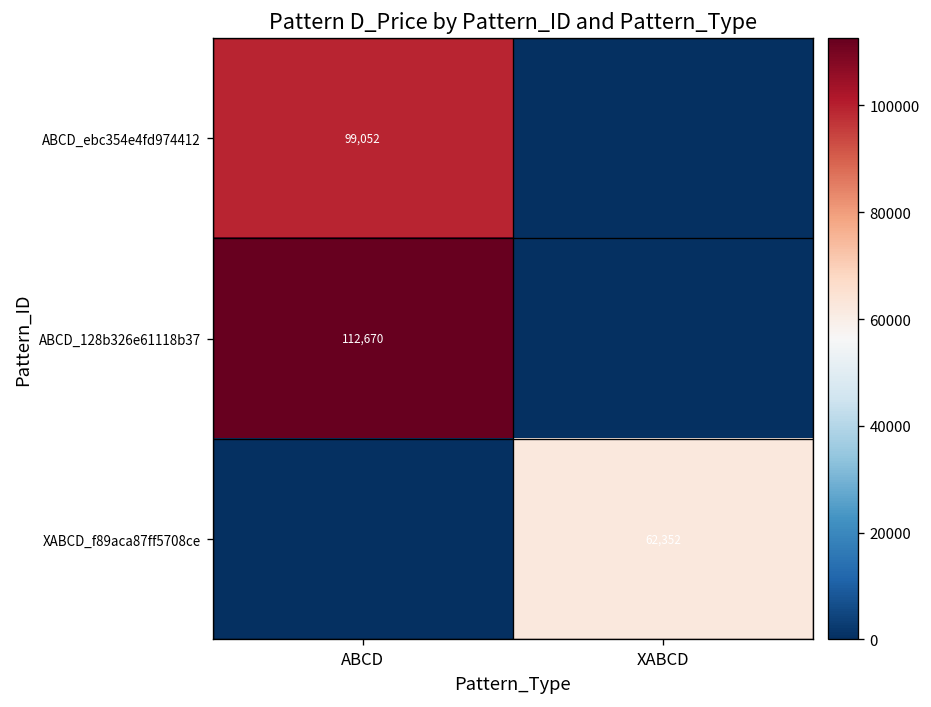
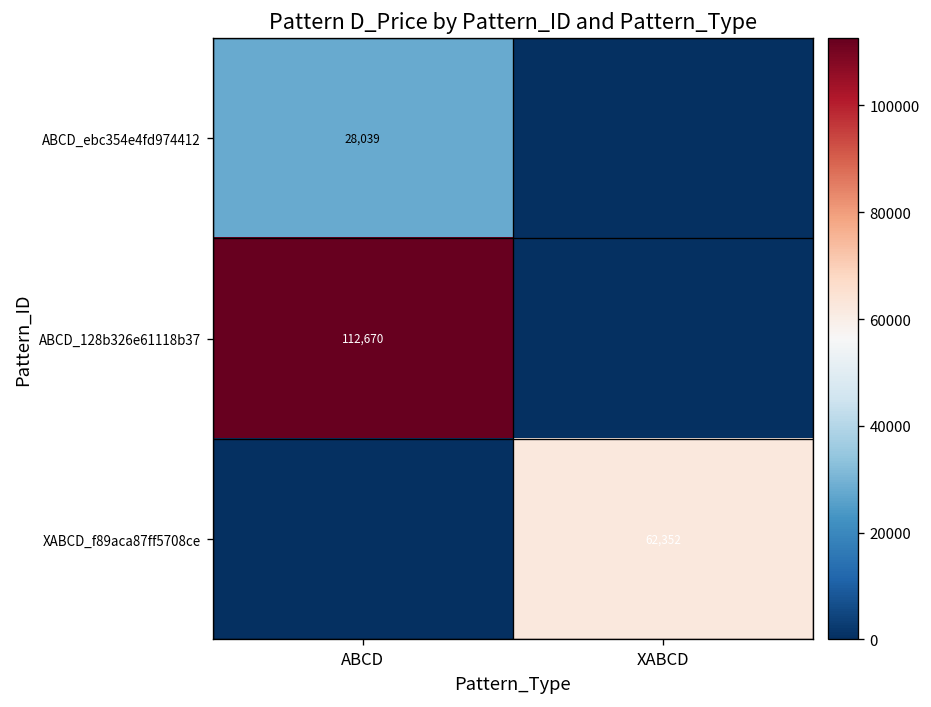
  {
    "ABCD_ebc354e4fd974412": {
-     "ABCD": "99,052"
+     "ABCD": "28,039"
    },
    "ABCD_128b326e61118b37": {
      "ABCD": "112,670"
    }
  }
